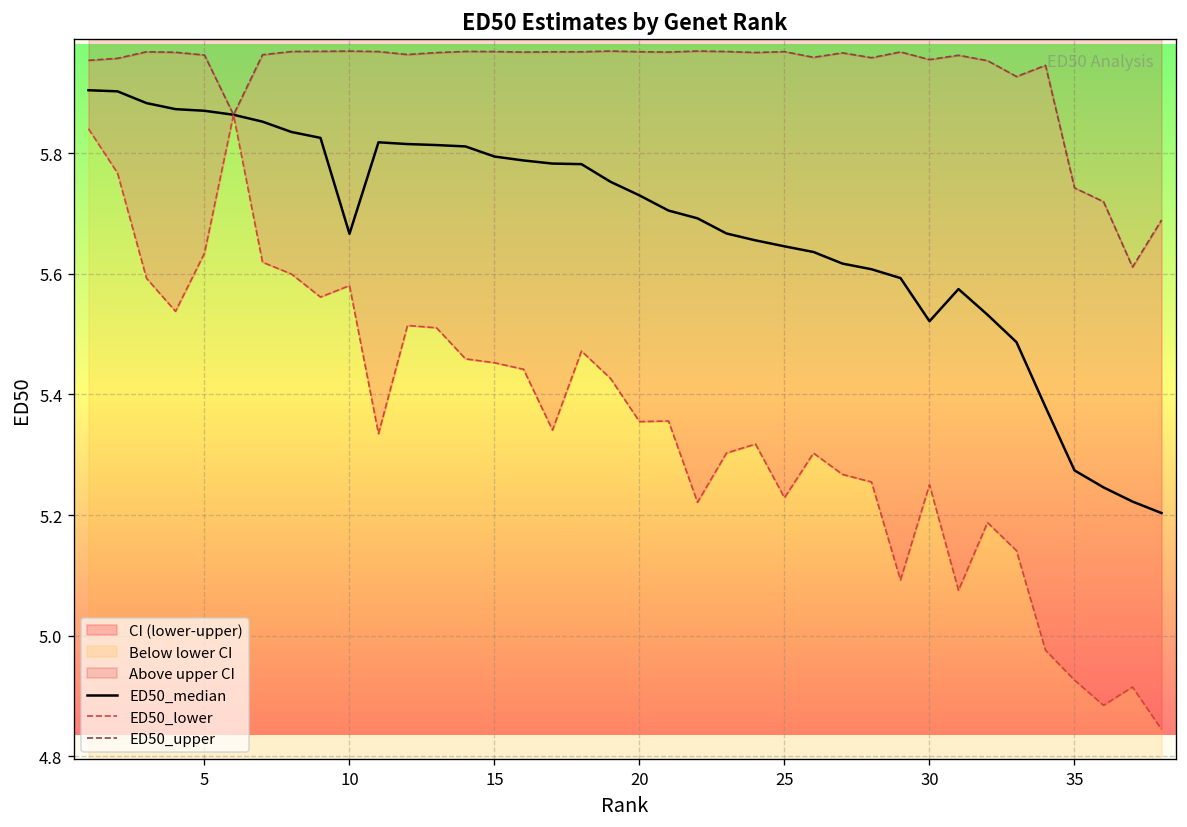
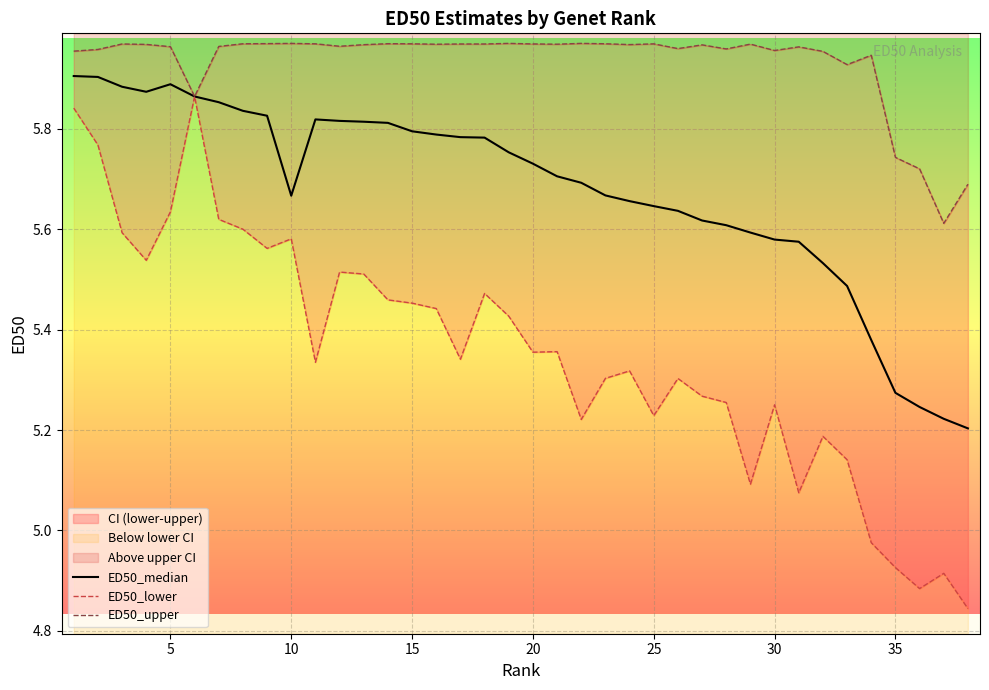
  {
    "ED50_median": {
-     "5": 5.87,
+     "5": 5.89,
      "10": 5.67,
      "15": 5.79,
      "20": 5.73,
      "25": 5.65,
-     "30": 5.52,
+     "30": 5.58,
      "35": 5.27
    }
  }
